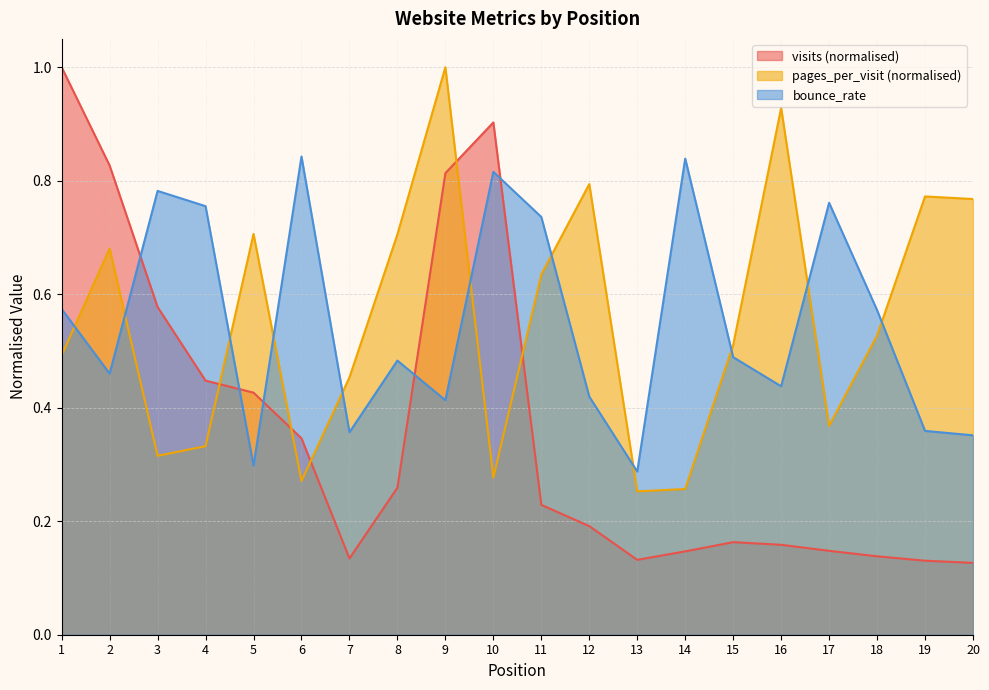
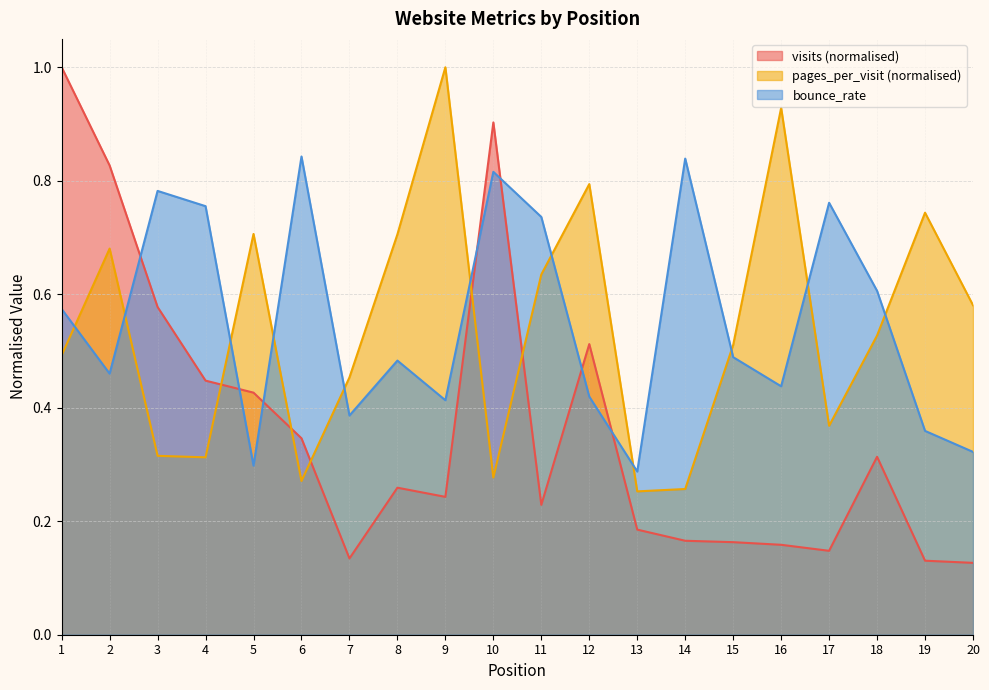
  {
    "visits (normalised)": {
      "1": 1.00,
      "2": 0.83,
      "3": 0.58,
      "4": 0.45,
      "5": 0.43,
      "6": 0.35,
      "7": 0.13,
      "8": 0.26,
-     "9": 0.81,
+     "9": 0.24,
      "10": 0.90,
      "11": 0.23,
-     "12": 0.19,
-     "13": 0.13,
-     "14": 0.15,
+     "12": 0.51,
+     "13": 0.19,
+     "14": 0.17,
      "15": 0.16,
      "16": 0.16,
      "17": 0.15,
-     "18": 0.14,
+     "18": 0.31,
      "19": 0.13,
      "20": 0.13
    },
    "pages_per_visit (normalised)": {
      "1": 0.49,
      "2": 0.68,
      "3": 0.32,
-     "4": 0.33,
+     "4": 0.31,
      "5": 0.71,
      "6": 0.27,
      "7": 0.45,
      "8": 0.71,
      "9": 1.00,
      "10": 0.28,
      "11": 0.63,
      "12": 0.79,
      "13": 0.25,
      "14": 0.26,
      "15": 0.51,
      "16": 0.93,
      "17": 0.37,
      "18": 0.53,
-     "19": 0.77,
-     "20": 0.77
+     "19": 0.74,
+     "20": 0.58
    },
    "bounce_rate": {
      "1": 0.57,
      "2": 0.46,
      "3": 0.78,
      "4": 0.76,
      "5": 0.30,
      "6": 0.84,
-     "7": 0.36,
+     "7": 0.39,
      "8": 0.48,
      "9": 0.41,
      "10": 0.82,
      "11": 0.74,
      "12": 0.42,
      "13": 0.29,
      "14": 0.84,
      "15": 0.49,
      "16": 0.44,
      "17": 0.76,
-     "18": 0.57,
+     "18": 0.61,
      "19": 0.36,
-     "20": 0.35
+     "20": 0.32
    }
  }
